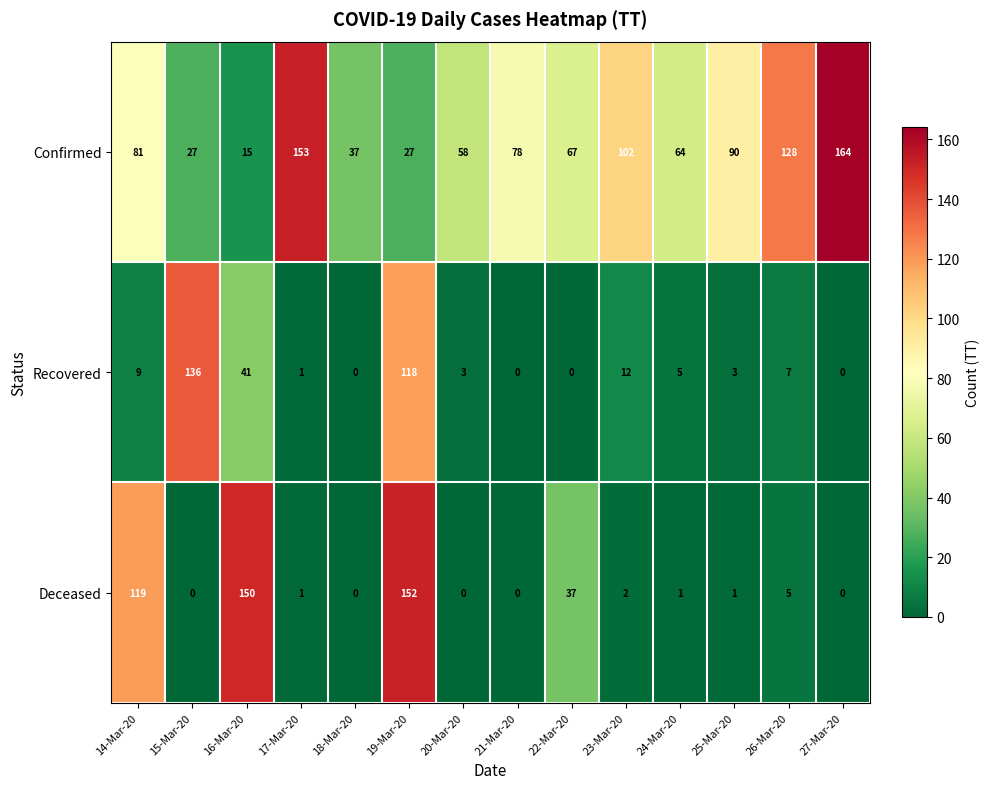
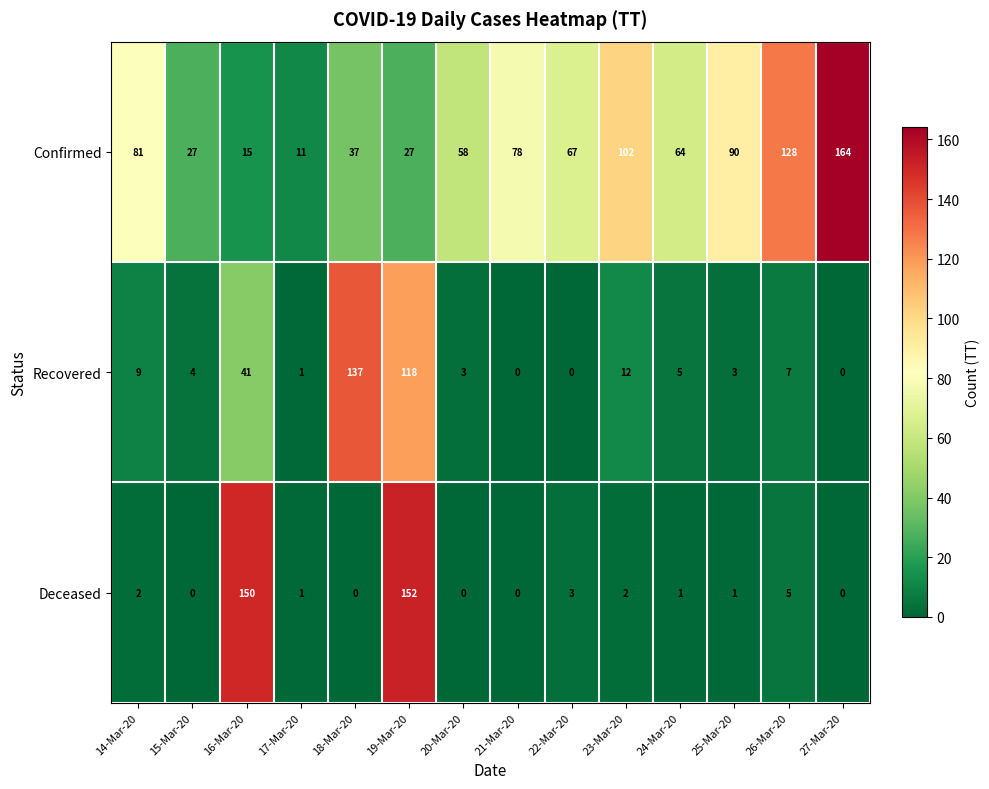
  {
    "Confirmed": {
      "14-Mar-20": 81,
      "15-Mar-20": 27,
      "16-Mar-20": 15,
-     "17-Mar-20": 153,
+     "17-Mar-20": 11,
      "18-Mar-20": 37,
      "19-Mar-20": 27,
      "20-Mar-20": 58,
      "21-Mar-20": 78,
      "22-Mar-20": 67,
      "23-Mar-20": 102,
      "24-Mar-20": 64,
      "25-Mar-20": 90,
      "26-Mar-20": 128,
      "27-Mar-20": 164
    },
    "Recovered": {
      "14-Mar-20": 9,
-     "15-Mar-20": 136,
+     "15-Mar-20": 4,
      "16-Mar-20": 41,
      "17-Mar-20": 1,
-     "18-Mar-20": 0,
+     "18-Mar-20": 137,
      "19-Mar-20": 118,
      "20-Mar-20": 3,
      "21-Mar-20": 0,
      "22-Mar-20": 0,
      "23-Mar-20": 12,
      "24-Mar-20": 5,
      "25-Mar-20": 3,
      "26-Mar-20": 7,
      "27-Mar-20": 0
    },
    "Deceased": {
-     "14-Mar-20": 119,
+     "14-Mar-20": 2,
      "15-Mar-20": 0,
      "16-Mar-20": 150,
      "17-Mar-20": 1,
      "18-Mar-20": 0,
      "19-Mar-20": 152,
      "20-Mar-20": 0,
      "21-Mar-20": 0,
-     "22-Mar-20": 37,
+     "22-Mar-20": 3,
      "23-Mar-20": 2,
      "24-Mar-20": 1,
      "25-Mar-20": 1,
      "26-Mar-20": 5,
      "27-Mar-20": 0
    }
  }
